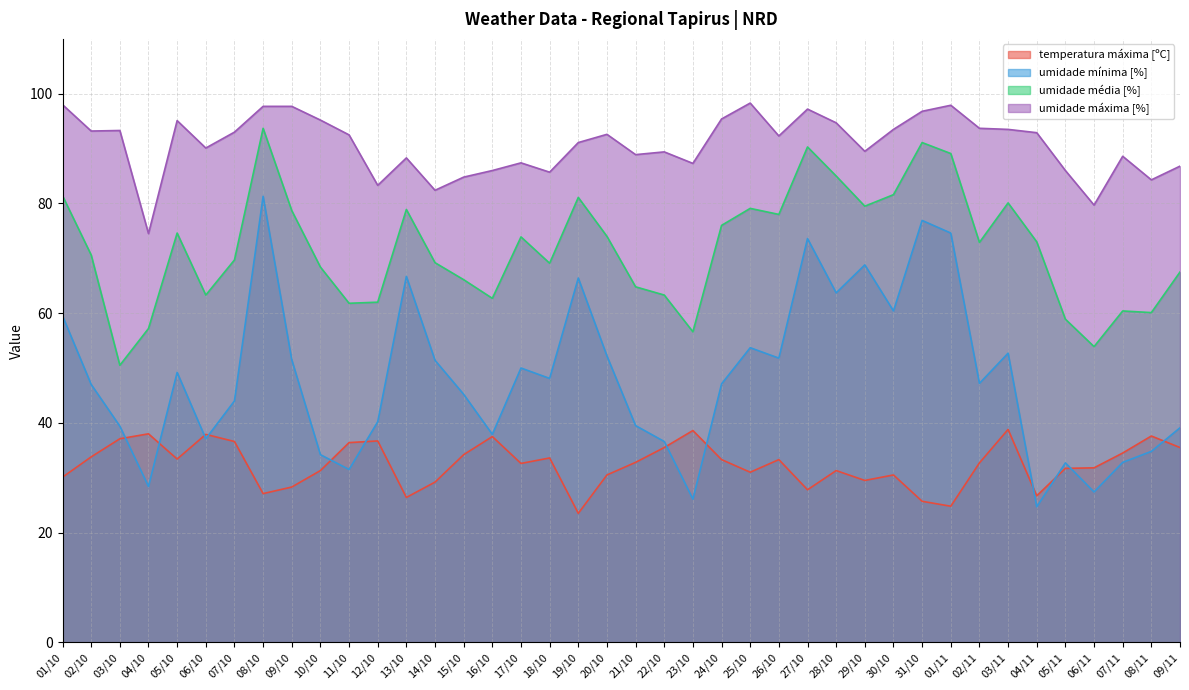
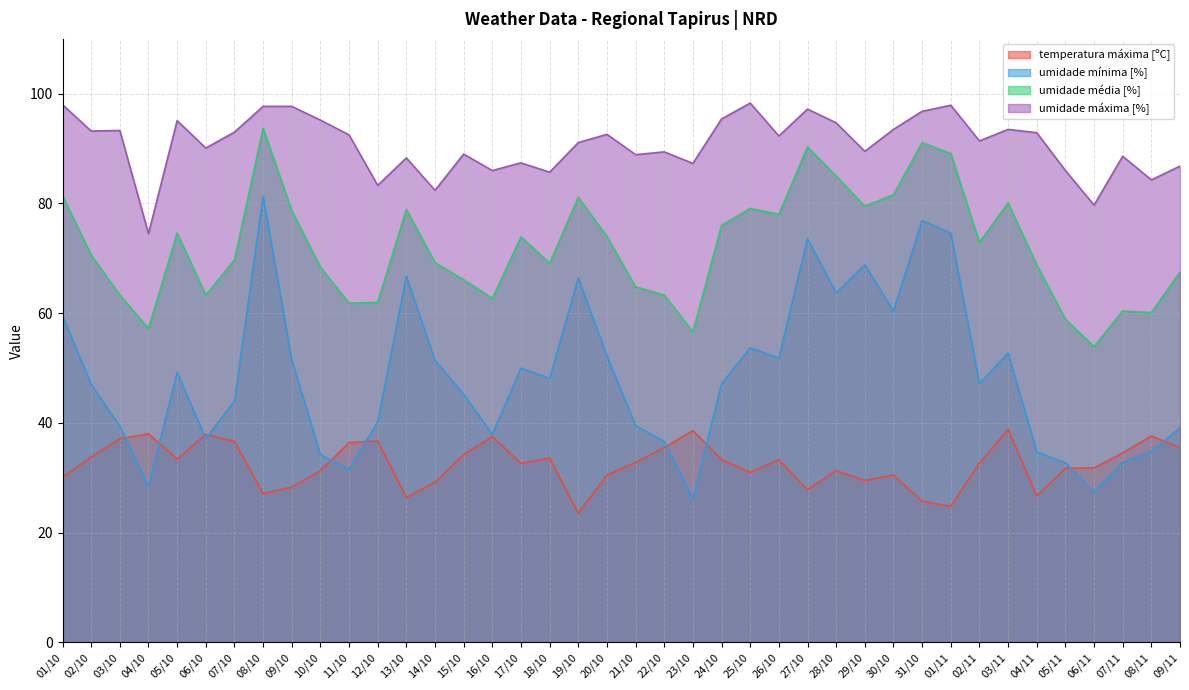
  {
    "temperatura máxima [ºC]": {
      "01/10": 30,
      "02/10": 34,
      "03/10": 37,
      "04/10": 38,
      "05/10": 33,
      "06/10": 38,
      "07/10": 37,
      "08/10": 27,
      "09/10": 28,
      "10/10": 31,
      "11/10": 36,
      "12/10": 37,
      "13/10": 26,
      "14/10": 29,
      "15/10": 34,
      "17/10": 33,
      "18/10": 34,
      "19/10": 24,
      "20/10": 31,
      "21/10": 33,
      "22/10": 36,
      "23/10": 39,
      "24/10": 33,
      "25/10": 31,
      "26/10": 33,
      "27/10": 28,
      "28/10": 31,
      "29/10": 30,
      "30/10": 31,
      "31/10": 26,
      "01/11": 25,
      "02/11": 33,
      "03/11": 39,
      "04/11": 27,
      "05/11": 32,
      "06/11": 32,
      "07/11": 35,
      "08/11": 38,
      "09/11": 36
    },
    "umidade mínima [%]": {
      "01/10": 60,
      "02/10": 47,
      "03/10": 39,
      "04/10": 28,
      "05/10": 49,
      "06/10": 37,
      "07/10": 44,
      "08/10": 81,
      "09/10": 52,
      "10/10": 34,
      "11/10": 32,
      "12/10": 40,
      "13/10": 67,
      "14/10": 51,
      "15/10": 45,
      "17/10": 50,
      "18/10": 48,
      "19/10": 66,
      "20/10": 52,
      "21/10": 40,
      "22/10": 37,
      "23/10": 26,
      "24/10": 47,
      "25/10": 54,
      "26/10": 52,
      "27/10": 74,
      "28/10": 64,
      "29/10": 69,
      "30/10": 60,
      "31/10": 77,
      "01/11": 75,
      "02/11": 47,
      "03/11": 53,
-     "04/11": 25,
+     "04/11": 35,
      "05/11": 33,
      "06/11": 27,
      "07/11": 33,
      "08/11": 35,
      "09/11": 39
    },
    "umidade média [%]": {
      "01/10": 81,
      "02/10": 71,
-     "03/10": 51,
+     "03/10": 63,
      "04/10": 57,
      "05/10": 75,
      "06/10": 63,
      "07/10": 70,
      "08/10": 94,
      "09/10": 79,
      "10/10": 68,
      "11/10": 62,
      "12/10": 62,
      "13/10": 79,
      "14/10": 69,
      "15/10": 66,
      "16/10": 63,
      "17/10": 74,
      "18/10": 69,
      "19/10": 81,
      "20/10": 74,
      "21/10": 65,
      "22/10": 63,
      "23/10": 57,
      "24/10": 76,
      "25/10": 79,
      "26/10": 78,
      "27/10": 90,
      "28/10": 85,
      "29/10": 80,
      "30/10": 82,
      "31/10": 91,
      "01/11": 89,
      "02/11": 73,
      "03/11": 80,
-     "04/11": 73,
+     "04/11": 69,
      "05/11": 59,
      "06/11": 54,
      "07/11": 60,
      "08/11": 60,
      "09/11": 68
    },
    "umidade máxima [%]": {
      "01/10": 98,
      "02/10": 93,
      "03/10": 93,
      "04/10": 75,
      "05/10": 95,
      "06/10": 90,
      "07/10": 93,
      "08/10": 98,
      "09/10": 98,
      "10/10": 95,
      "11/10": 93,
      "12/10": 83,
      "13/10": 88,
      "14/10": 82,
-     "15/10": 85,
+     "15/10": 89,
      "16/10": 86,
      "17/10": 87,
      "18/10": 86,
      "19/10": 91,
      "20/10": 93,
      "21/10": 89,
      "22/10": 89,
      "23/10": 87,
      "24/10": 95,
      "25/10": 98,
      "26/10": 92,
      "27/10": 97,
      "28/10": 95,
      "29/10": 90,
      "30/10": 94,
      "31/10": 97,
      "01/11": 98,
-     "02/11": 94,
+     "02/11": 91,
      "03/11": 94,
      "04/11": 93,
      "05/11": 86,
      "06/11": 80,
      "07/11": 89,
      "08/11": 84,
      "09/11": 87
    }
  }
